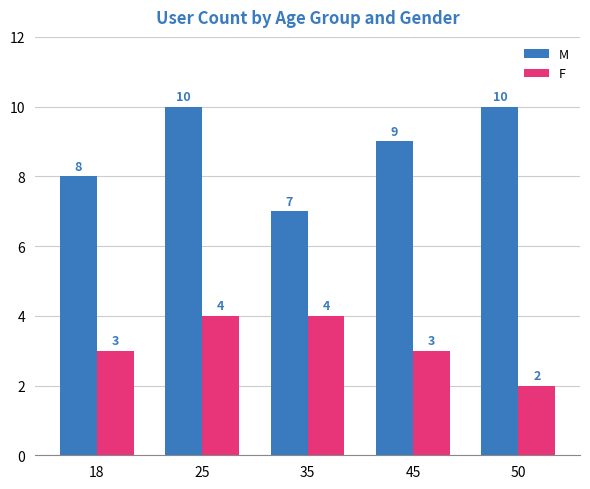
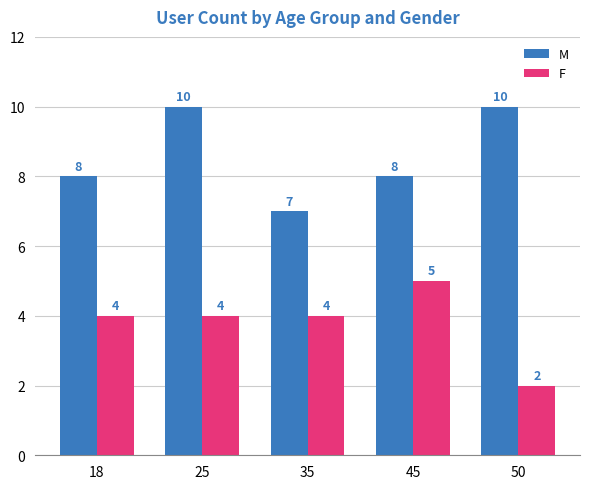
  {
    "M": {
      "18": 8,
      "25": 10,
      "35": 7,
-     "45": 9,
+     "45": 8,
      "50": 10
    },
    "F": {
-     "18": 3,
+     "18": 4,
      "25": 4,
      "35": 4,
-     "45": 3,
+     "45": 5,
      "50": 2
    }
  }
